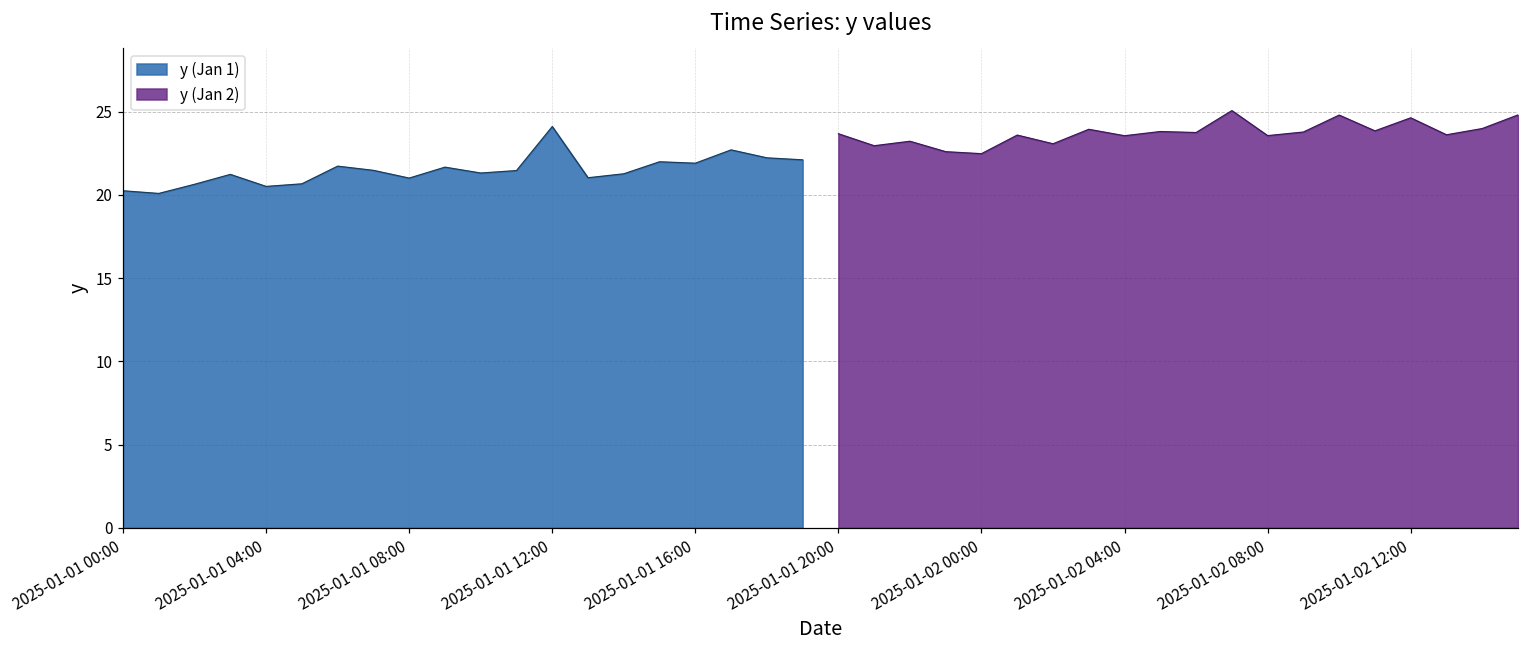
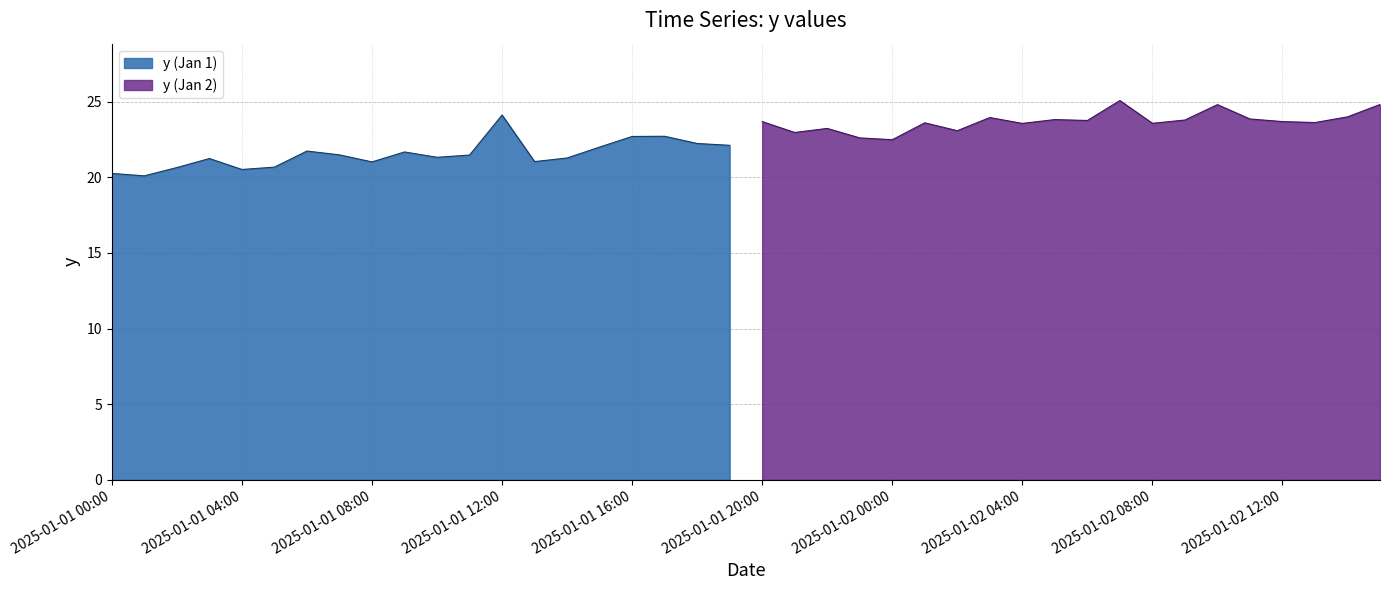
  {
    "y (Jan 1)": {
      "2025-01-01 00:00": 20.2,
      "2025-01-01 04:00": 20.5,
      "2025-01-01 08:00": 21.0,
      "2025-01-01 12:00": 24.1,
-     "2025-01-01 16:00": 21.9
+     "2025-01-01 16:00": 22.7
    },
    "y (Jan 2)": {
      "2025-01-01 20:00": 23.7,
      "2025-01-02 00:00": 22.5,
      "2025-01-02 04:00": 23.6,
      "2025-01-02 08:00": 23.6,
-     "2025-01-02 12:00": 24.6
+     "2025-01-02 12:00": 23.7
    }
  }
